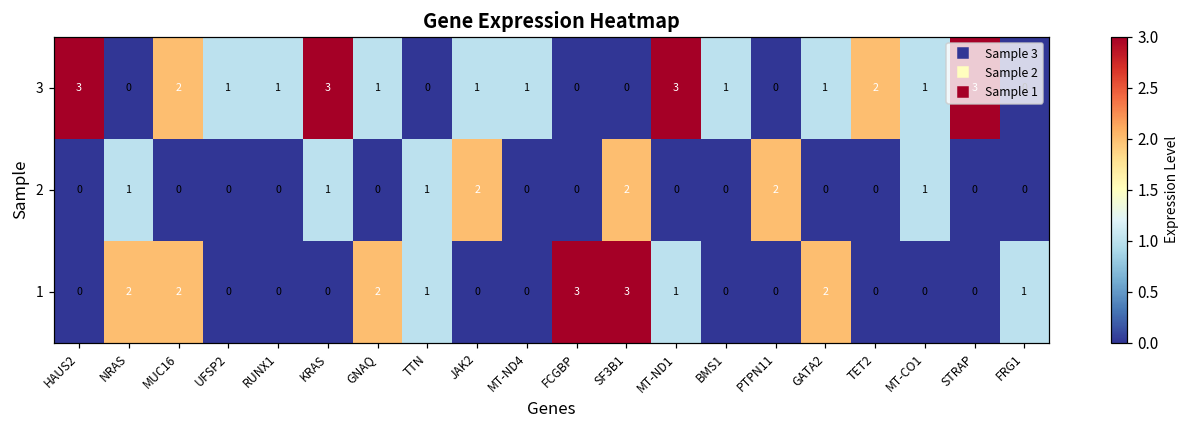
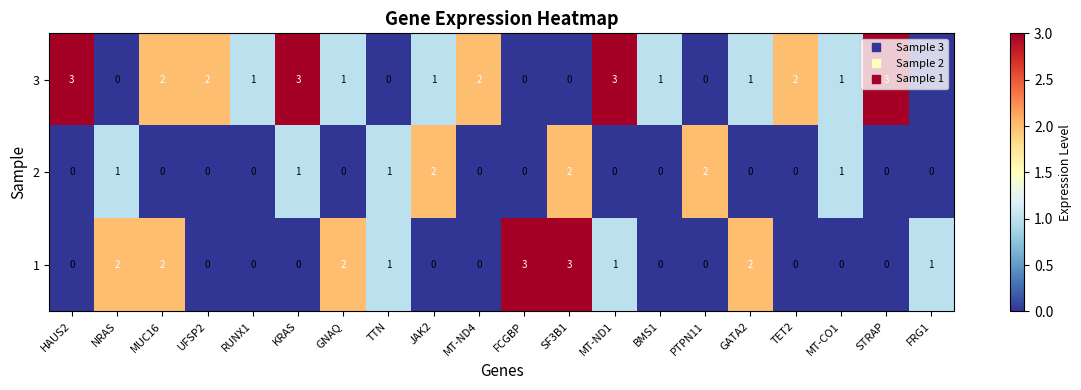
  {
    "3": {
      "HAUS2": 3,
      "NRAS": 0,
      "MUC16": 2,
-     "UFSP2": 1,
+     "UFSP2": 2,
      "RUNX1": 1,
      "KRAS": 3,
      "GNAQ": 1,
      "TTN": 0,
      "JAK2": 1,
-     "MT-ND4": 1,
+     "MT-ND4": 2,
      "FCGBP": 0,
      "SF3B1": 0,
      "MT-ND1": 3,
      "BMS1": 1,
      "PTPN11": 0,
      "GATA2": 1,
      "TET2": 2,
      "MT-CO1": 1
    },
    "2": {
      "HAUS2": 0,
      "NRAS": 1,
      "MUC16": 0,
      "UFSP2": 0,
      "RUNX1": 0,
      "KRAS": 1,
      "GNAQ": 0,
      "TTN": 1,
      "JAK2": 2,
      "MT-ND4": 0,
      "FCGBP": 0,
      "SF3B1": 2,
      "MT-ND1": 0,
      "BMS1": 0,
      "PTPN11": 2,
      "GATA2": 0,
      "TET2": 0,
      "MT-CO1": 1,
      "STRAP": 0,
      "FRG1": 0
    },
    "1": {
      "HAUS2": 0,
      "NRAS": 2,
      "MUC16": 2,
      "UFSP2": 0,
      "RUNX1": 0,
      "KRAS": 0,
      "GNAQ": 2,
      "TTN": 1,
      "JAK2": 0,
      "MT-ND4": 0,
      "FCGBP": 3,
      "SF3B1": 3,
      "MT-ND1": 1,
      "BMS1": 0,
      "PTPN11": 0,
      "GATA2": 2,
      "TET2": 0,
      "MT-CO1": 0,
      "STRAP": 0,
      "FRG1": 1
    }
  }
